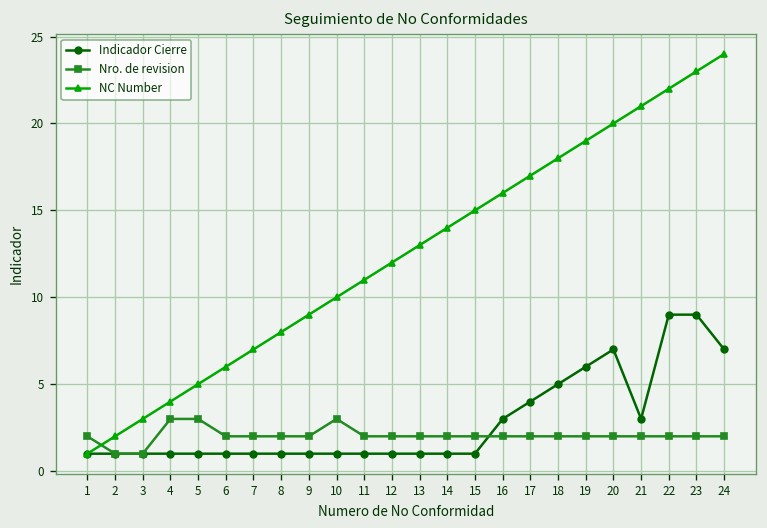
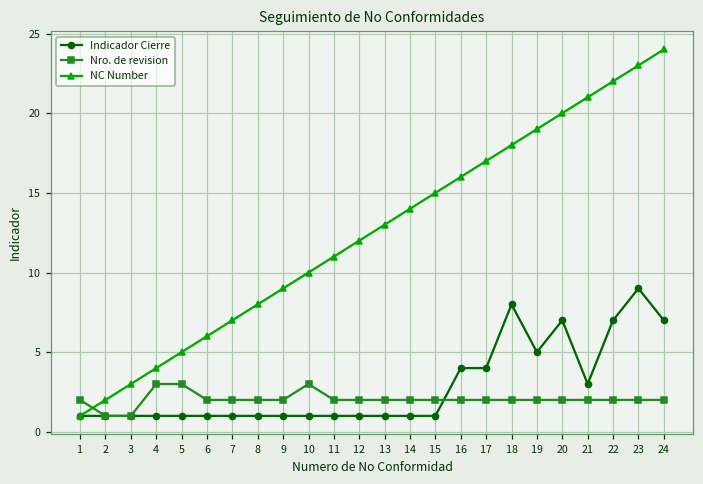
  {
    "Indicador Cierre": {
      "4": 1,
      "5": 1,
      "6": 1,
      "7": 1,
      "8": 1,
      "9": 1,
      "10": 1,
      "11": 1,
      "12": 1,
      "13": 1,
      "14": 1,
      "15": 1,
-     "16": 3,
+     "16": 4,
      "17": 4,
-     "18": 5,
-     "19": 6,
+     "18": 8,
+     "19": 5,
      "20": 7,
      "21": 3,
-     "22": 9,
+     "22": 7,
      "23": 9,
      "24": 7
    }
  }
